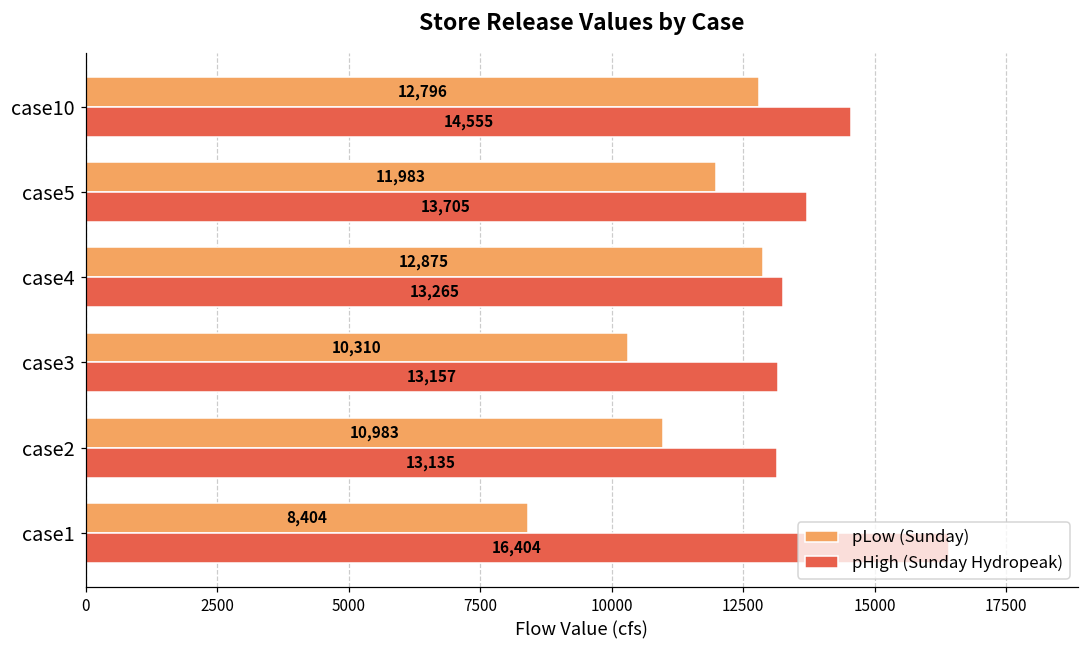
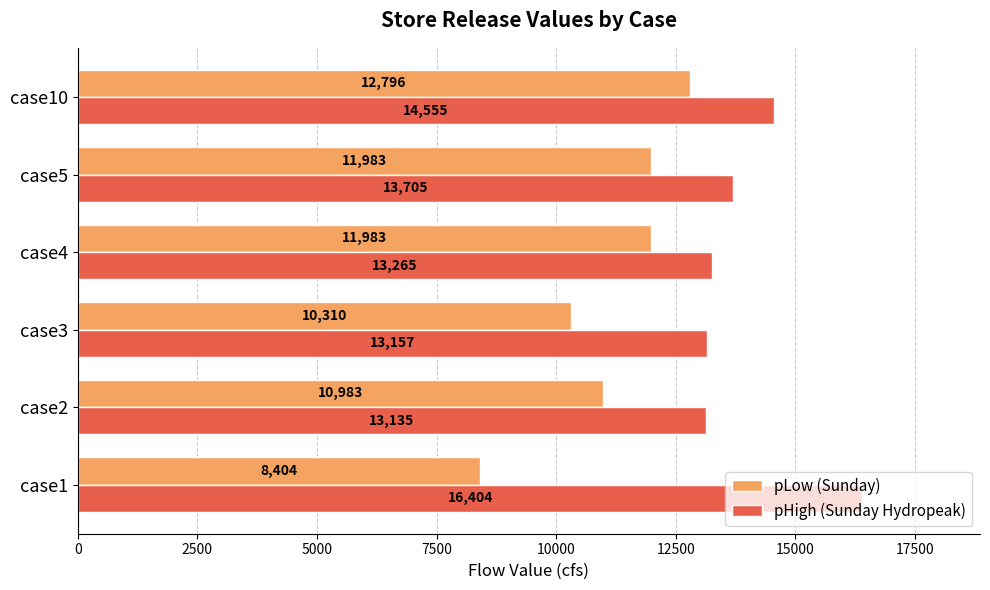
  {
    "pLow (Sunday)": {
      "case10": "12,796",
      "case5": "11,983",
-     "case4": "12,875",
+     "case4": "11,983",
      "case3": "10,310",
      "case2": "10,983",
      "case1": "8,404"
    },
    "pHigh (Sunday Hydropeak)": {
      "case10": "14,555",
      "case5": "13,705",
      "case4": "13,265",
      "case3": "13,157",
      "case2": "13,135"
    }
  }
